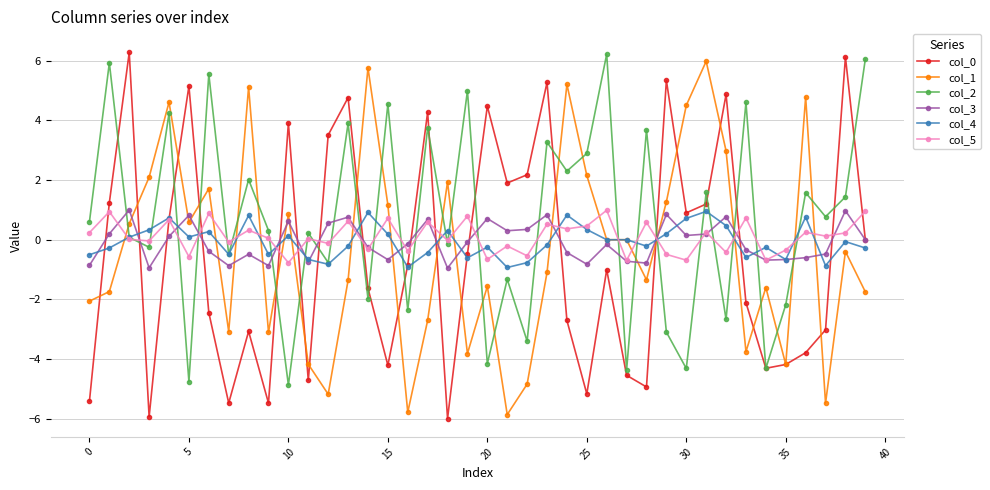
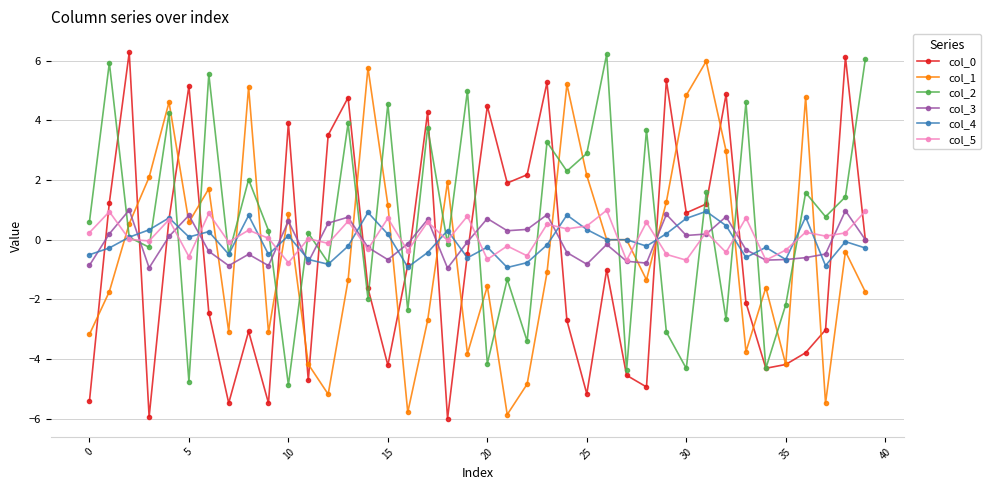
  {
    "col_0": {
      "0": -5.4,
      "5": 5.1,
      "10": 3.9,
      "15": -4.2,
      "20": 4.5,
      "25": -5.2,
      "30": 0.9
    },
    "col_1": {
-     "0": -2.1,
+     "0": -3.2,
      "5": 0.6,
      "10": 0.8,
      "15": 1.2,
      "20": -1.6,
      "25": 2.2,
-     "30": 4.5
+     "30": 4.8
    },
    "col_2": {
      "0": 0.6,
      "5": -4.8,
      "10": -4.9,
      "15": 4.5,
      "20": -4.2,
      "25": 2.9,
      "30": -4.3,
      "35": -2.2
    },
    "col_3": {
      "0": -0.9,
      "5": 0.8,
      "10": 0.6,
      "15": -0.7,
      "20": 0.7,
      "25": -0.8,
      "30": 0.1
    },
    "col_4": {
      "0": -0.5,
      "5": 0.1,
      "10": 0.1,
      "15": 0.2,
      "20": -0.2,
      "25": 0.3,
      "30": 0.7
    },
    "col_5": {
      "0": 0.2,
      "5": -0.6,
      "10": -0.8,
      "15": 0.7,
      "20": -0.7,
      "25": 0.5,
      "30": -0.7,
      "35": -0.3
    }
  }
